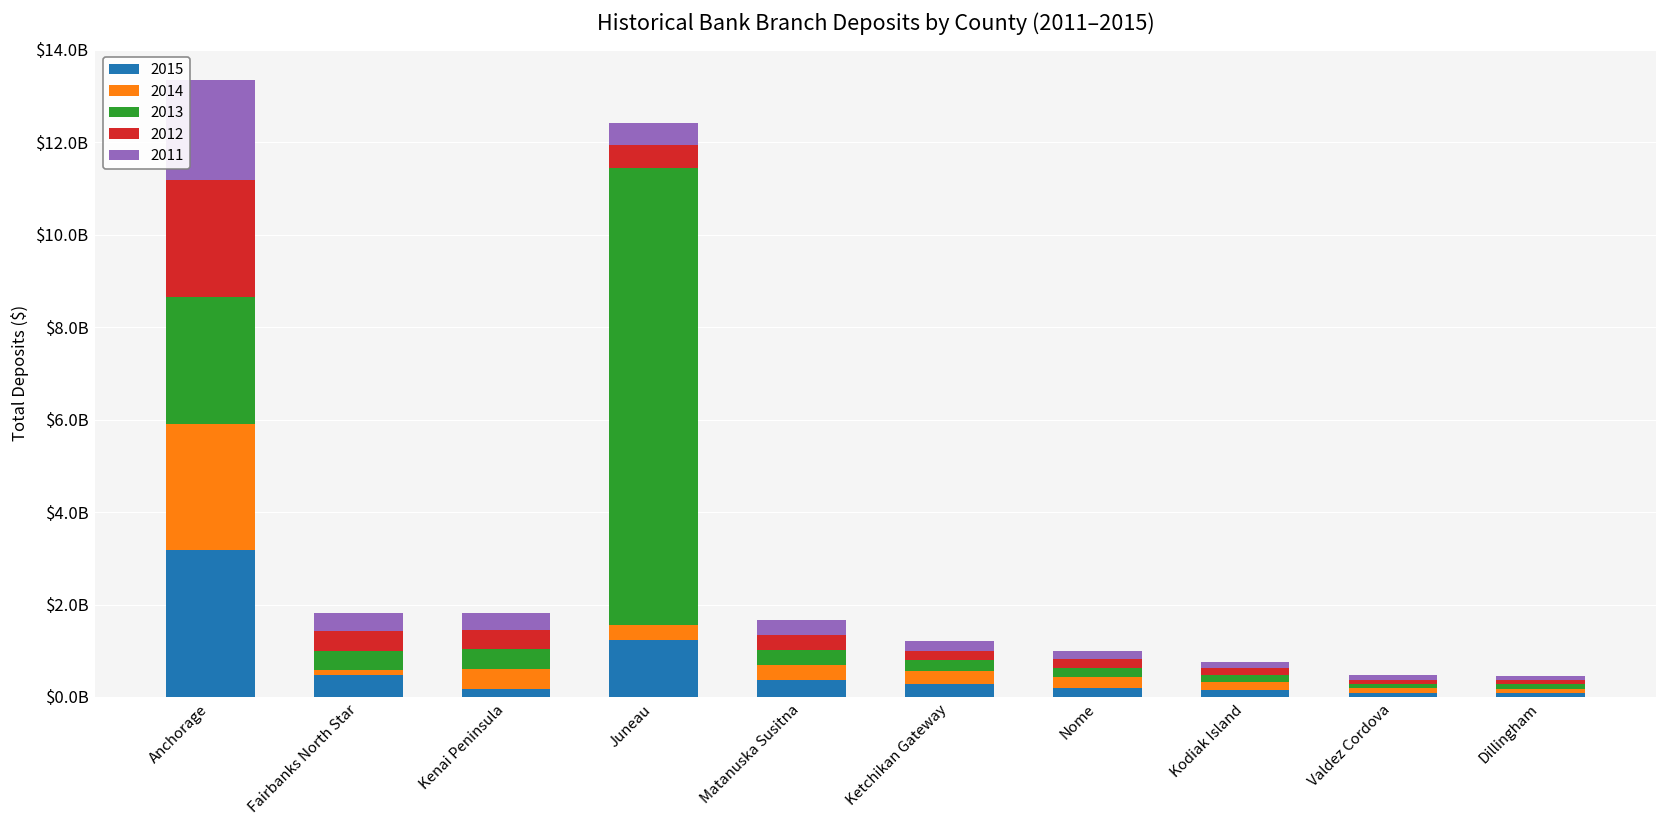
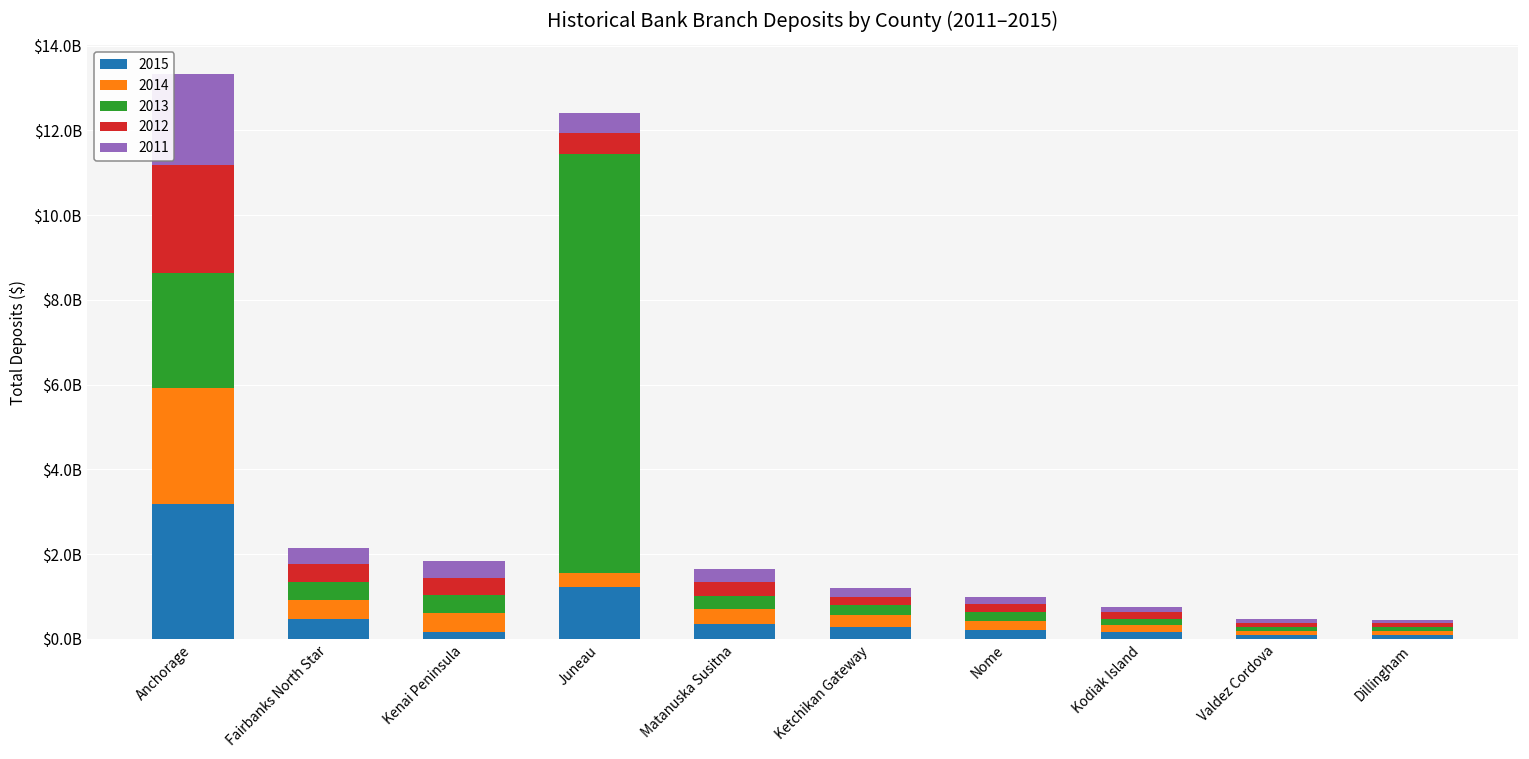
  {
    "2015": {
      "Anchorage": "$3200000000",
      "Fairbanks North Star": "$500000000",
      "Kenai Peninsula": "$200000000",
      "Juneau": "$1200000000",
      "Matanuska Susitna": "$400000000",
      "Ketchikan Gateway": "$300000000",
      "Nome": "$200000000",
      "Kodiak Island": "$200000000",
      "Valdez Cordova": "$100000000",
      "Dillingham": "$100000000"
    },
    "2014": {
      "Anchorage": "$2700000000",
-     "Fairbanks North Star": "$100000000",
+     "Fairbanks North Star": "$400000000",
      "Kenai Peninsula": "$400000000",
      "Juneau": "$300000000",
      "Matanuska Susitna": "$300000000",
      "Ketchikan Gateway": "$300000000",
      "Nome": "$200000000",
      "Kodiak Island": "$200000000",
      "Valdez Cordova": "$100000000",
      "Dillingham": "$100000000"
    },
    "2013": {
      "Anchorage": "$2700000000",
      "Fairbanks North Star": "$400000000",
      "Kenai Peninsula": "$400000000",
      "Juneau": "$9900000000",
      "Matanuska Susitna": "$300000000",
      "Ketchikan Gateway": "$200000000",
      "Nome": "$200000000",
      "Kodiak Island": "$100000000",
      "Valdez Cordova": "$100000000",
      "Dillingham": "$100000000"
    },
    "2012": {
      "Anchorage": "$2500000000",
      "Fairbanks North Star": "$400000000",
      "Kenai Peninsula": "$400000000",
      "Juneau": "$500000000",
      "Matanuska Susitna": "$300000000",
      "Ketchikan Gateway": "$200000000",
      "Nome": "$200000000",
      "Kodiak Island": "$100000000",
      "Valdez Cordova": "$100000000",
      "Dillingham": "$100000000"
    },
    "2011": {
      "Anchorage": "$2200000000",
      "Fairbanks North Star": "$400000000",
      "Kenai Peninsula": "$400000000",
      "Juneau": "$500000000",
      "Matanuska Susitna": "$300000000",
      "Ketchikan Gateway": "$200000000",
      "Nome": "$200000000",
      "Kodiak Island": "$100000000",
      "Valdez Cordova": "$100000000",
      "Dillingham": "$100000000"
    }
  }
